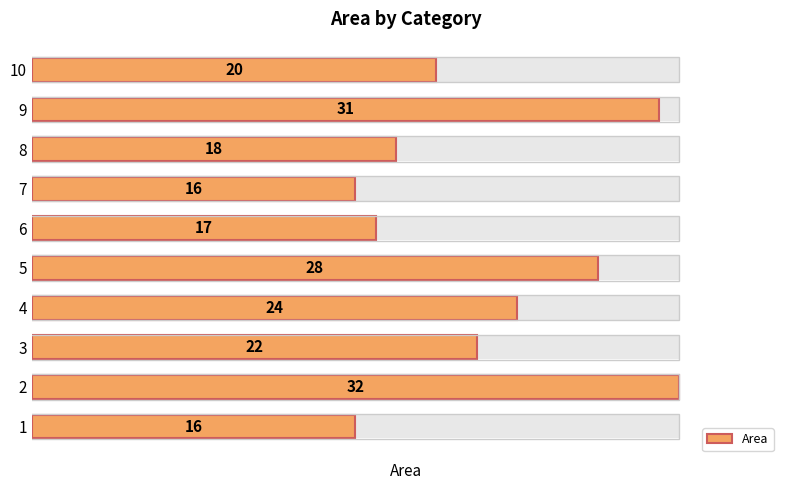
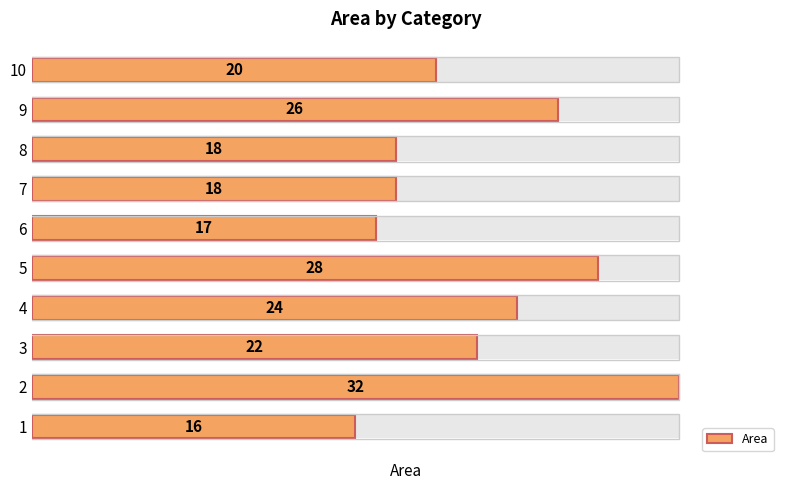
  {
    "Area": {
-     "9": 31,
-     "7": 16,
+     "9": 26,
+     "7": 18,
      "2": 32
    }
  }
